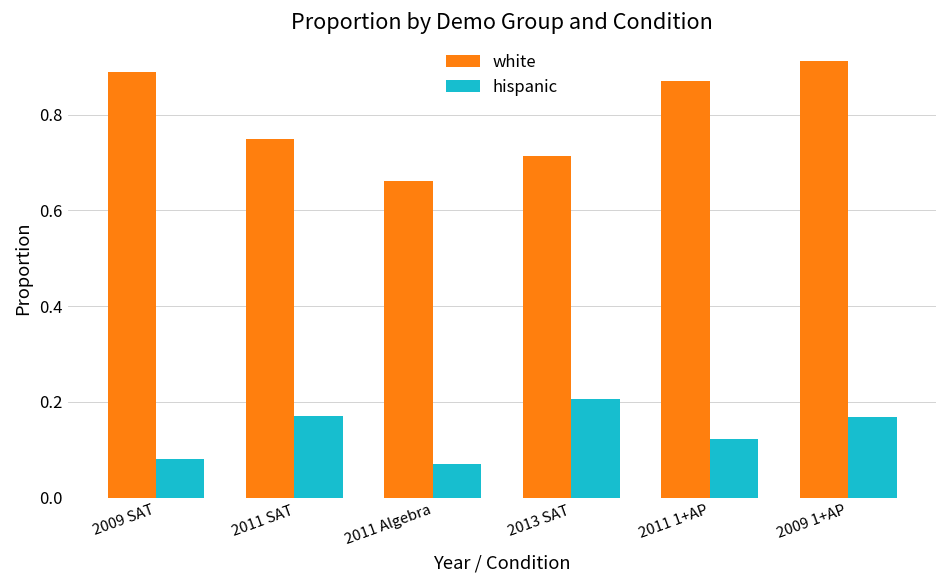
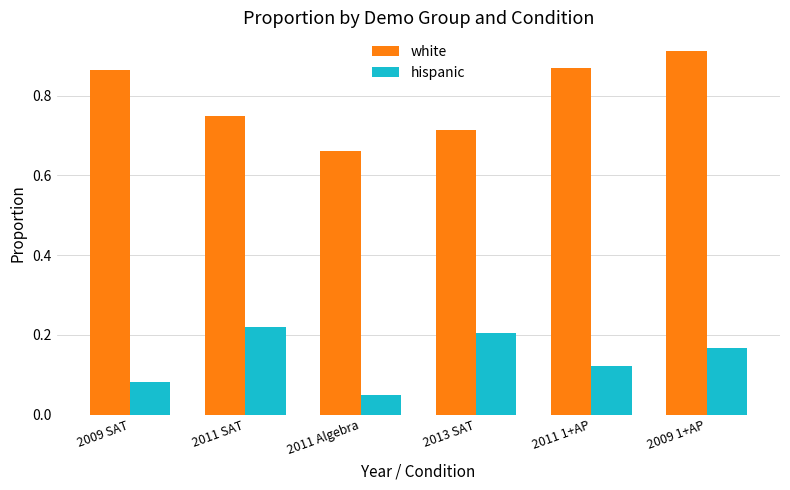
  {
    "white": {
-     "2009 SAT": 0.89,
+     "2009 SAT": 0.87,
      "2011 SAT": 0.75,
      "2011 Algebra": 0.66,
      "2013 SAT": 0.71,
      "2011 1+AP": 0.87,
      "2009 1+AP": 0.91
    },
    "hispanic": {
      "2009 SAT": 0.08,
-     "2011 SAT": 0.17,
-     "2011 Algebra": 0.07,
+     "2011 SAT": 0.22,
+     "2011 Algebra": 0.05,
      "2013 SAT": 0.21,
      "2011 1+AP": 0.12,
      "2009 1+AP": 0.17
    }
  }
